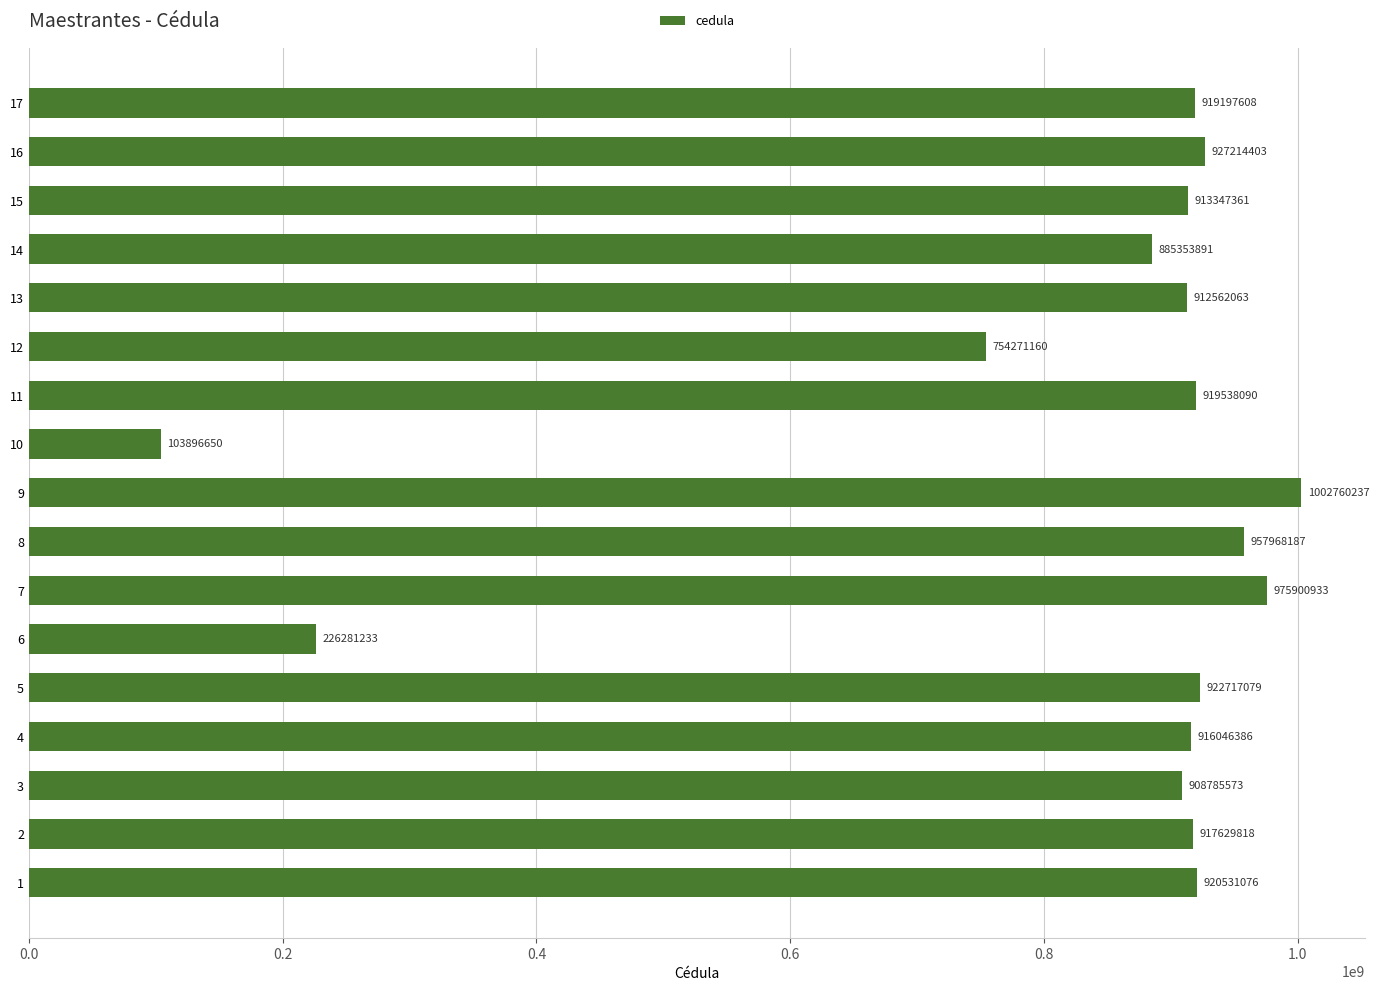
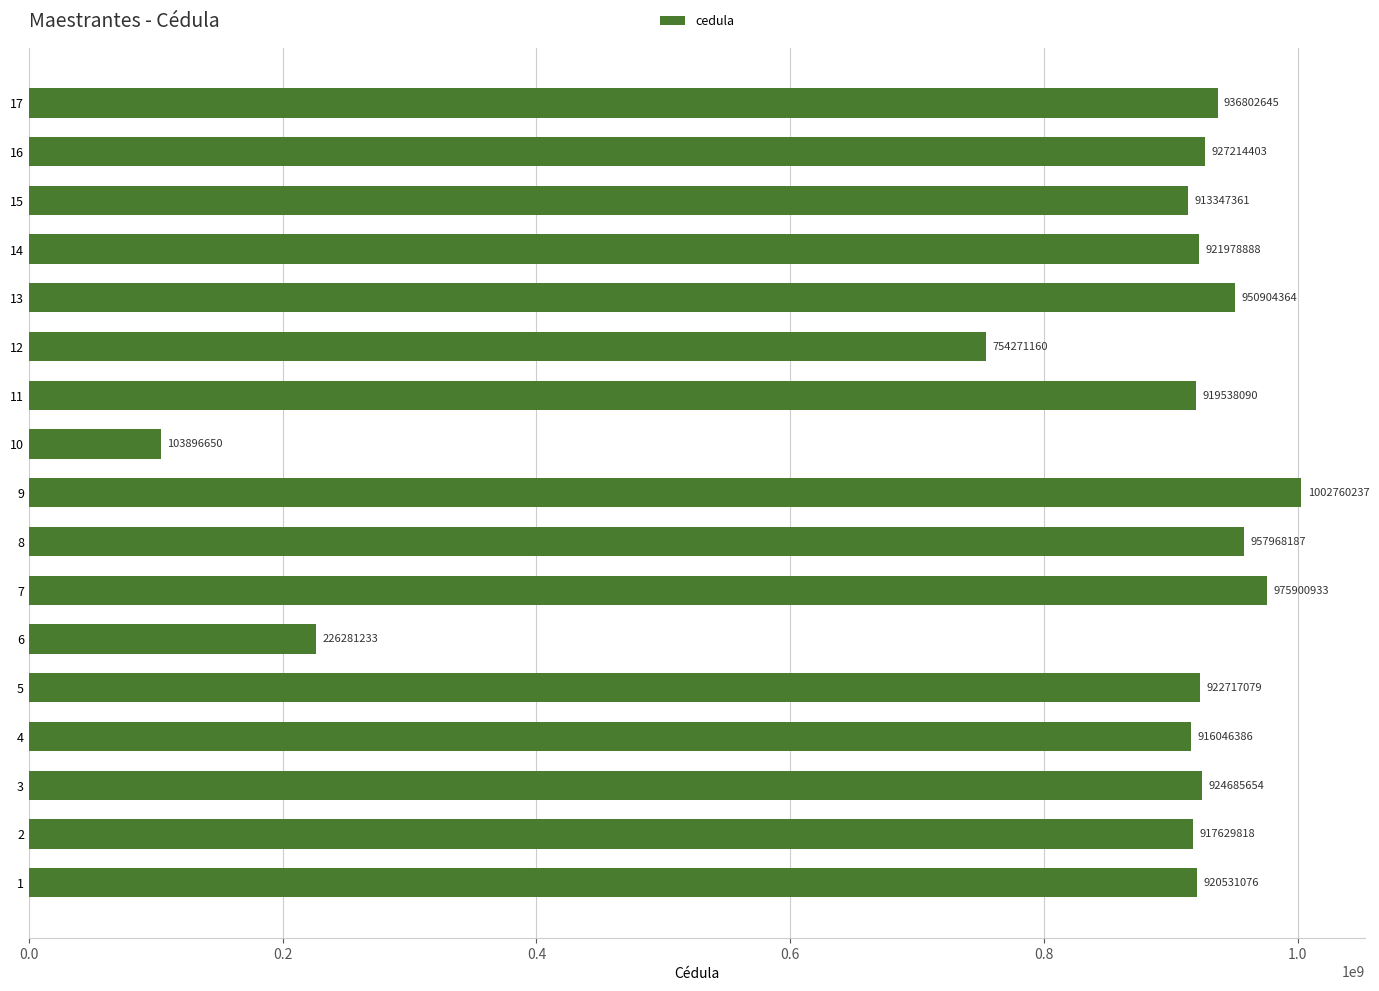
  {
-   "17": 919197608,
+   "17": 936802645,
    "16": 927214403,
    "15": 913347361,
-   "14": 885353891,
-   "13": 912562063,
+   "14": 921978888,
+   "13": 950904364,
    "12": 754271160,
    "11": 919538090,
    "10": 103896650,
    "9": 1002760237,
    "8": 957968187,
    "7": 975900933,
    "6": 226281233,
    "5": 922717079,
    "4": 916046386,
-   "3": 908785573,
+   "3": 924685654,
    "2": 917629818,
    "1": 920531076
  }
